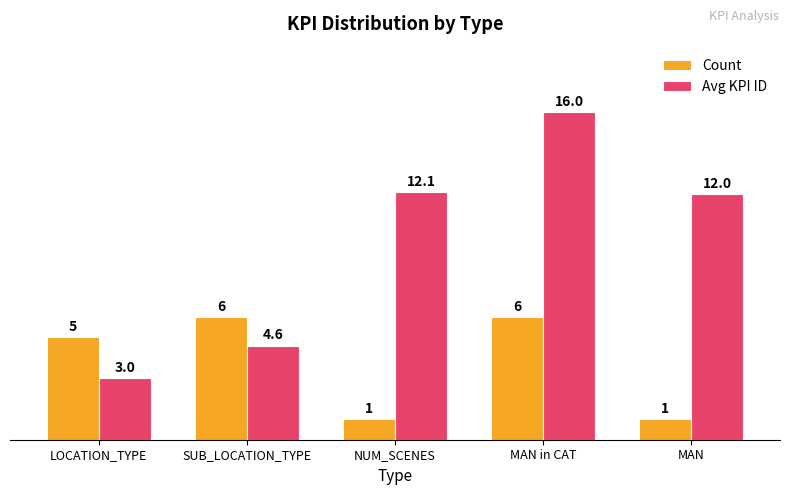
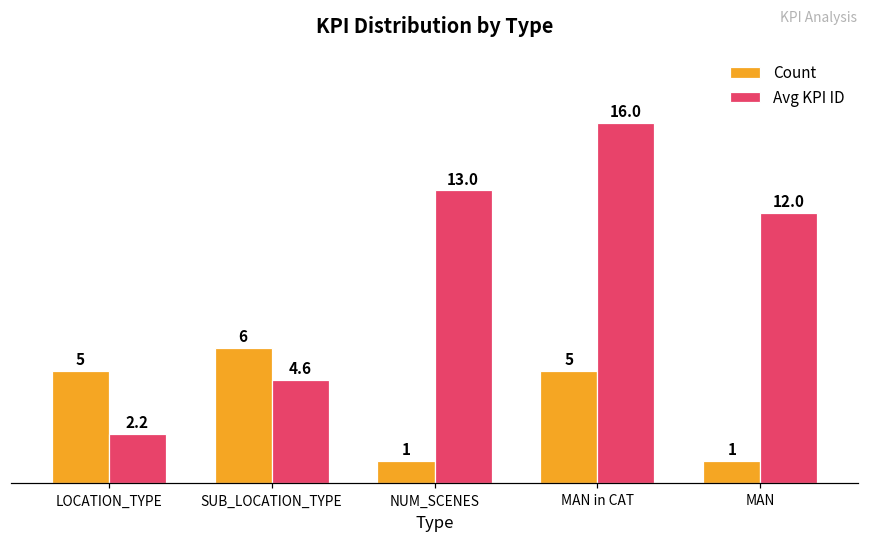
  {
    "Count": {
      "LOCATION_TYPE": 5,
      "SUB_LOCATION_TYPE": 6,
      "NUM_SCENES": 1,
-     "MAN in CAT": 6,
+     "MAN in CAT": 5,
      "MAN": 1
    },
    "Avg KPI ID": {
-     "LOCATION_TYPE": 3.0,
+     "LOCATION_TYPE": 2.2,
      "SUB_LOCATION_TYPE": 4.6,
-     "NUM_SCENES": 12.1,
+     "NUM_SCENES": 13.0,
      "MAN in CAT": 16.0,
      "MAN": 12.0
    }
  }
